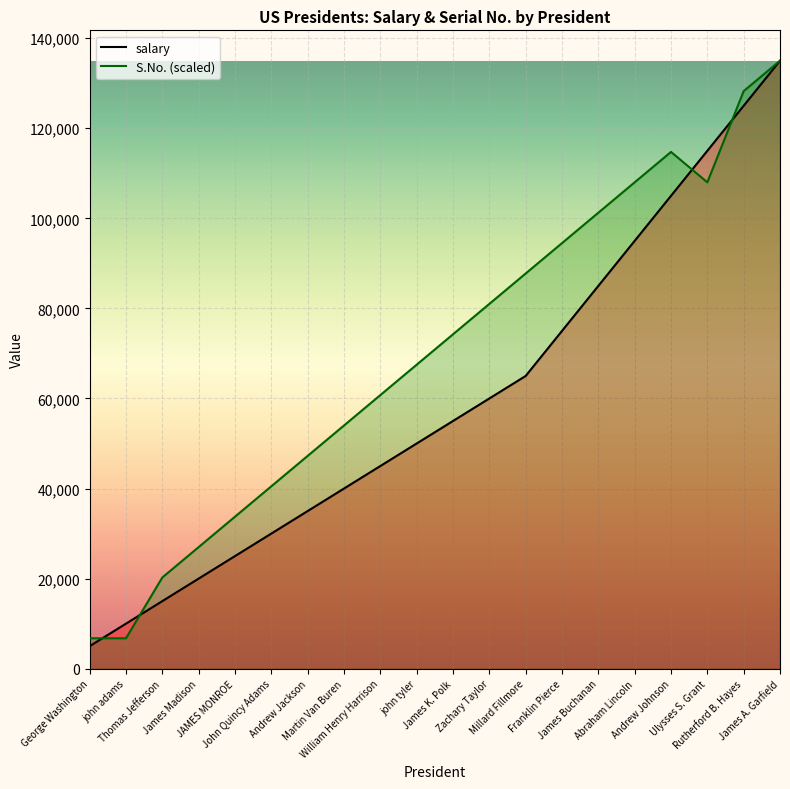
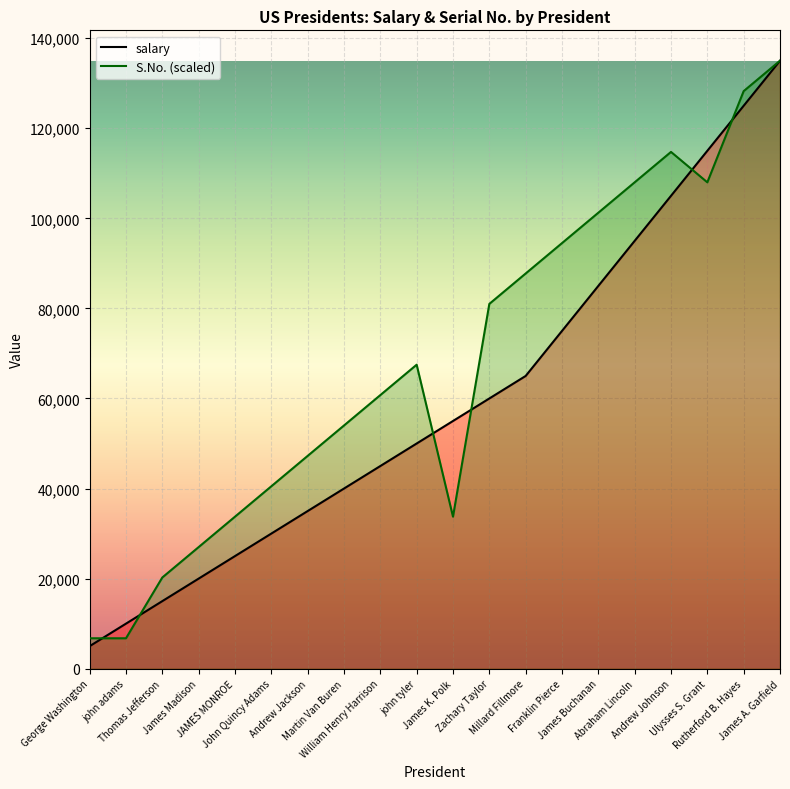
  {
    "S.No. (scaled)": {
      "George Washington": "7,000",
      "john adams": "7,000",
      "Thomas Jefferson": "20,000",
      "James Madison": "27,000",
      "JAMES MONROE": "34,000",
      "John Quincy Adams": "41,000",
      "Andrew Jackson": "47,000",
      "Martin Van Buren": "54,000",
      "William Henry Harrison": "61,000",
      "john tyler": "68,000",
-     "James K. Polk": "74,000",
+     "James K. Polk": "34,000",
      "Zachary Taylor": "81,000",
      "Millard Fillmore": "88,000",
      "Franklin Pierce": "95,000",
      "James Buchanan": "101,000",
      "Abraham Lincoln": "108,000",
      "Andrew Johnson": "115,000",
      "Ulysses S. Grant": "108,000",
      "Rutherford B. Hayes": "128,000"
    }
  }
